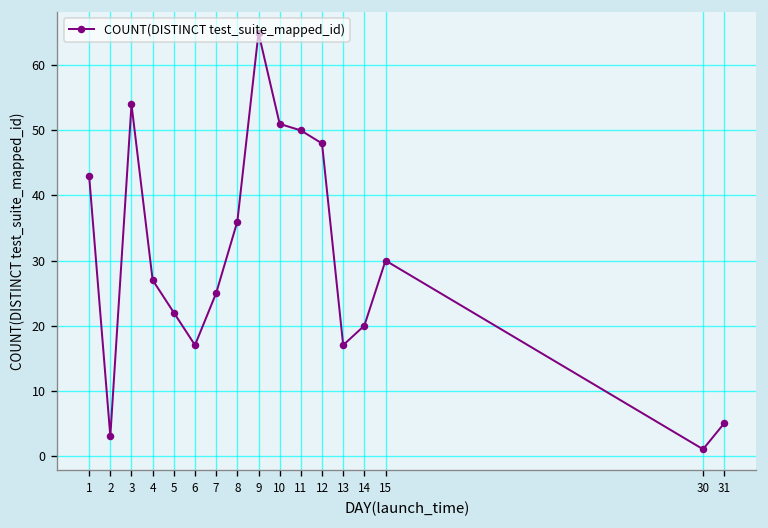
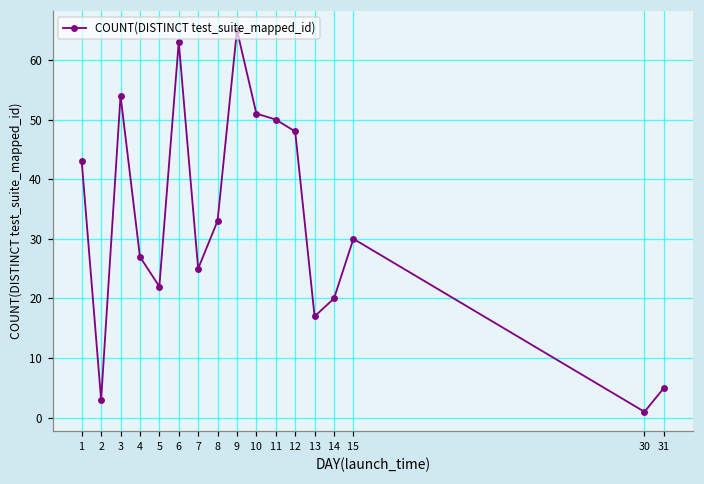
  {
    "1": 43,
    "2": 3,
    "3": 54,
    "4": 27,
    "5": 22,
-   "6": 17,
+   "6": 63,
    "7": 25,
-   "8": 36,
+   "8": 33,
    "10": 51,
    "11": 50,
    "12": 48,
    "13": 17,
    "14": 20,
    "15": 30,
    "30": 1,
    "31": 5
  }
